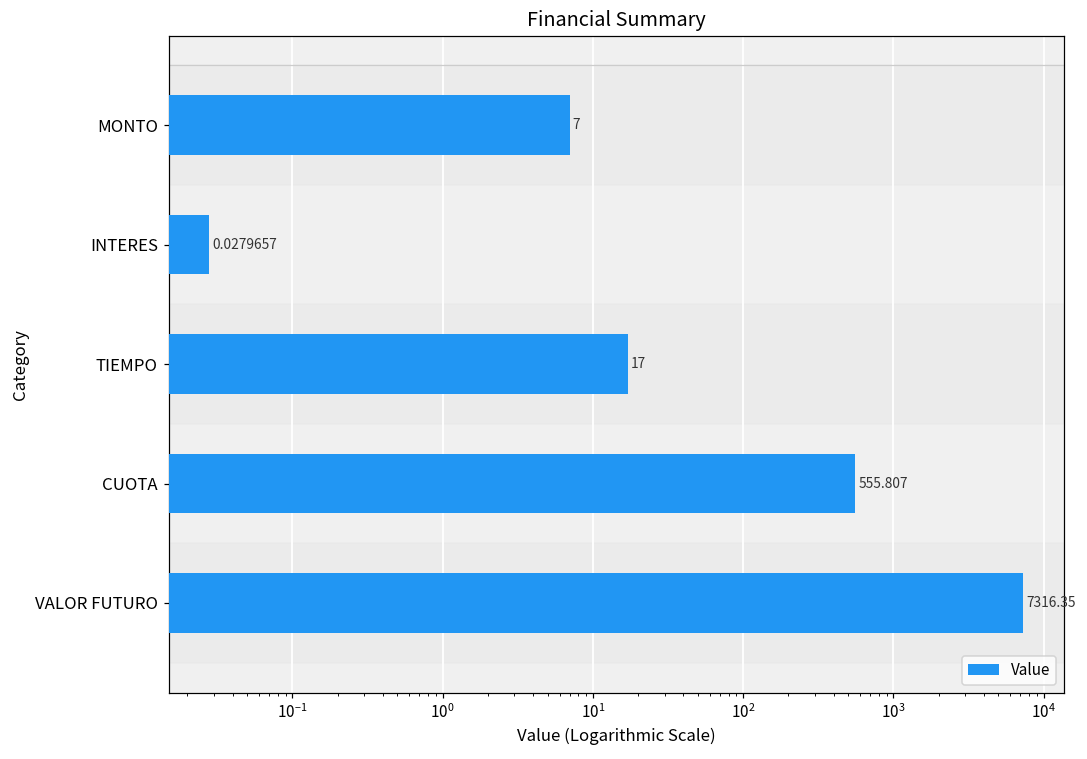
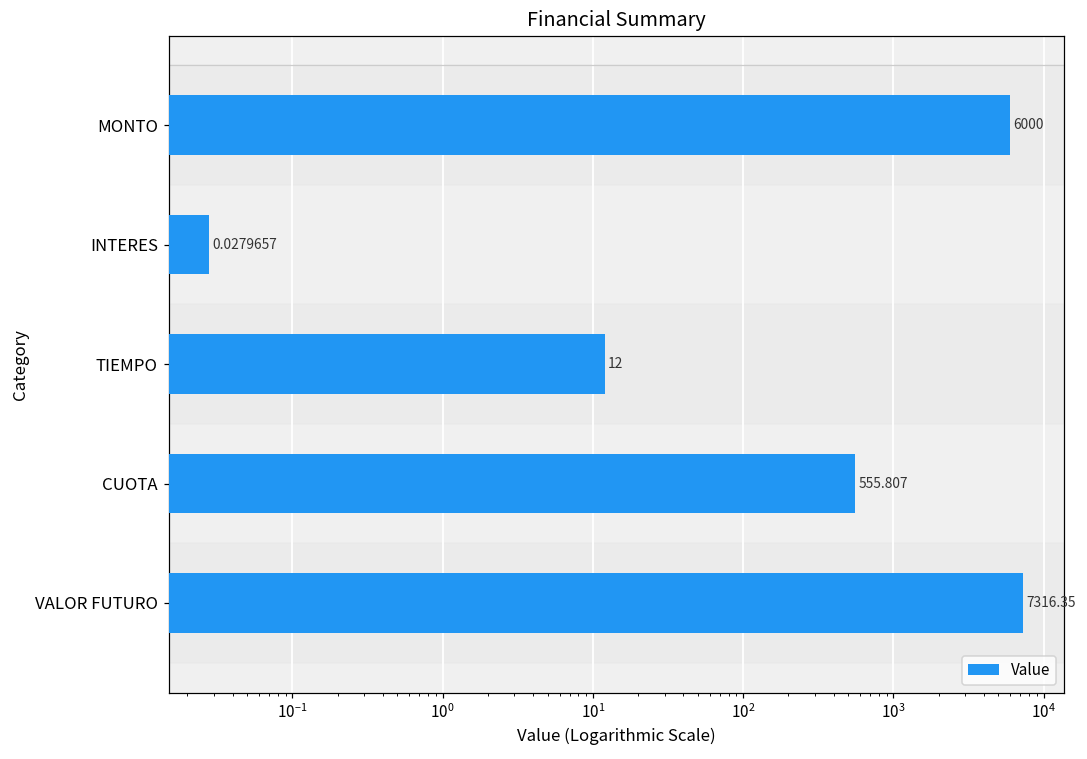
  {
-   "MONTO": 7,
+   "MONTO": 6000,
    "INTERES": 0.0279657,
-   "TIEMPO": 17,
+   "TIEMPO": 12,
    "CUOTA": 555.807,
    "VALOR FUTURO": 7316.35
  }
